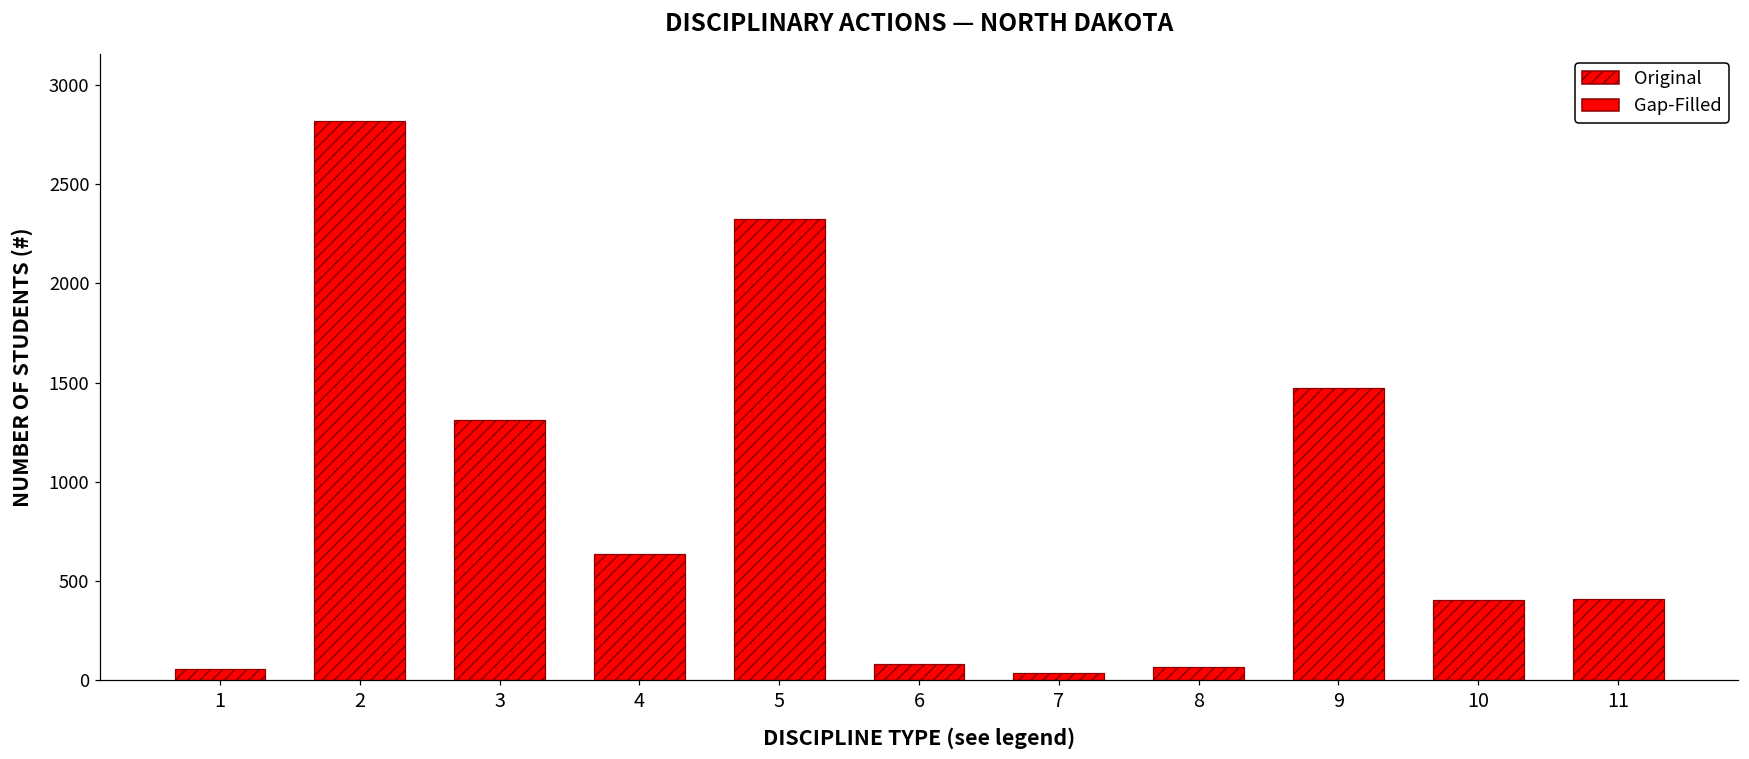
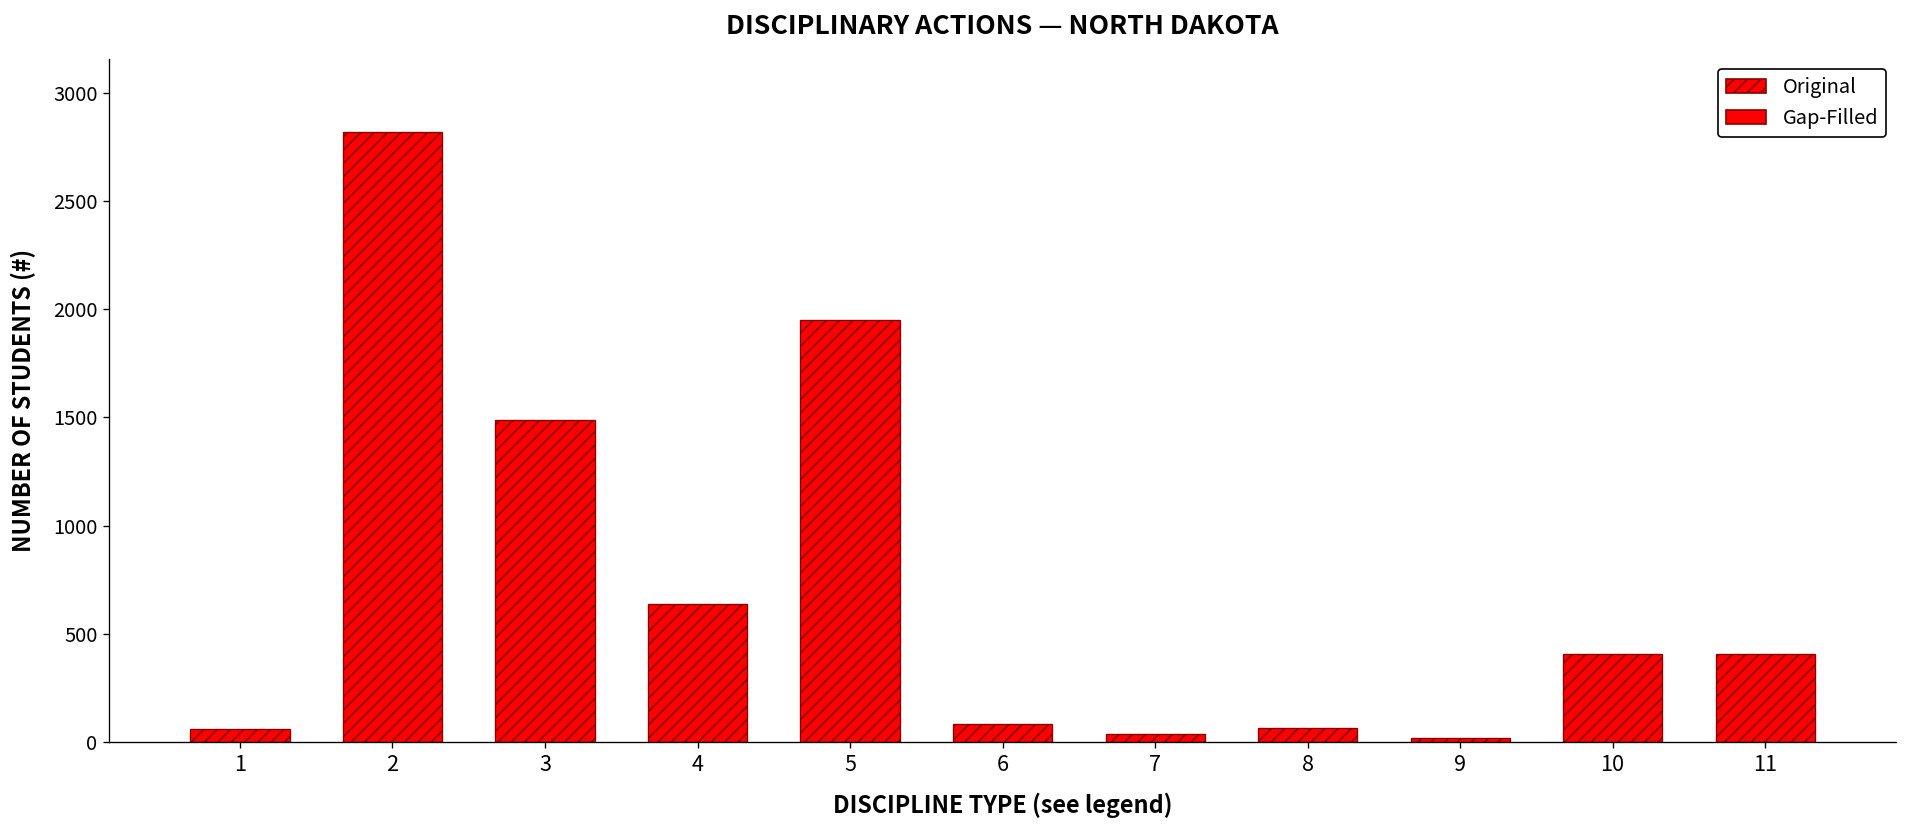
  {
    "1": 60,
    "2": 2820,
-   "3": 1310,
+   "3": 1490,
    "4": 640,
-   "5": 2330,
+   "5": 1950,
    "6": 80,
    "7": 40,
    "8": 70,
-   "9": 1480,
+   "9": 20,
    "10": 410,
    "11": 410
  }
